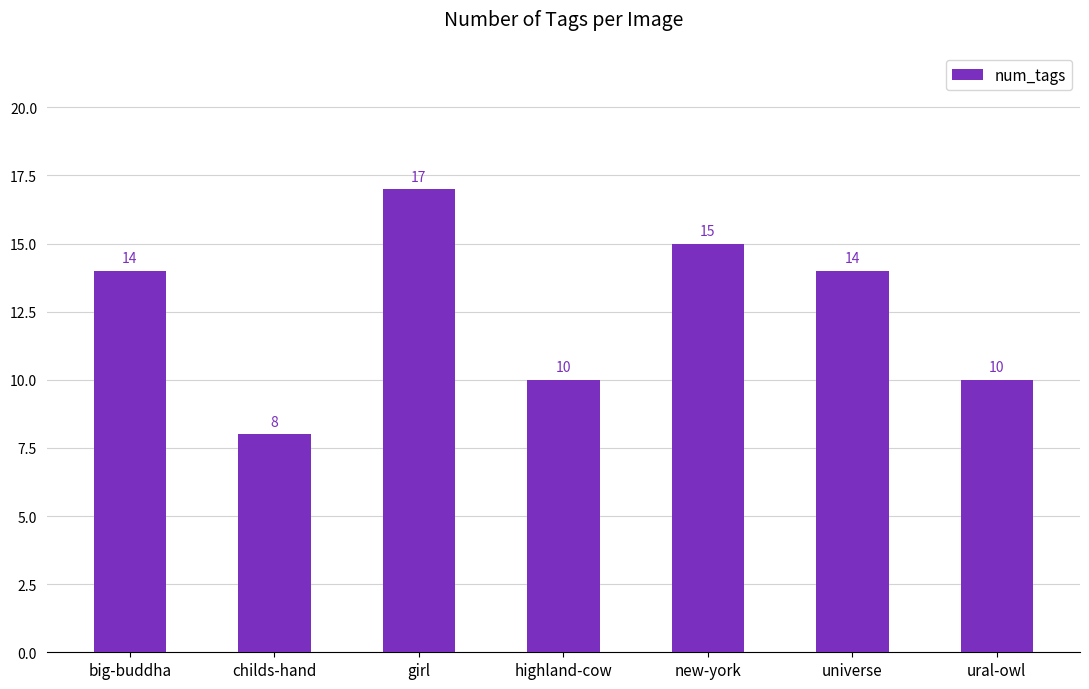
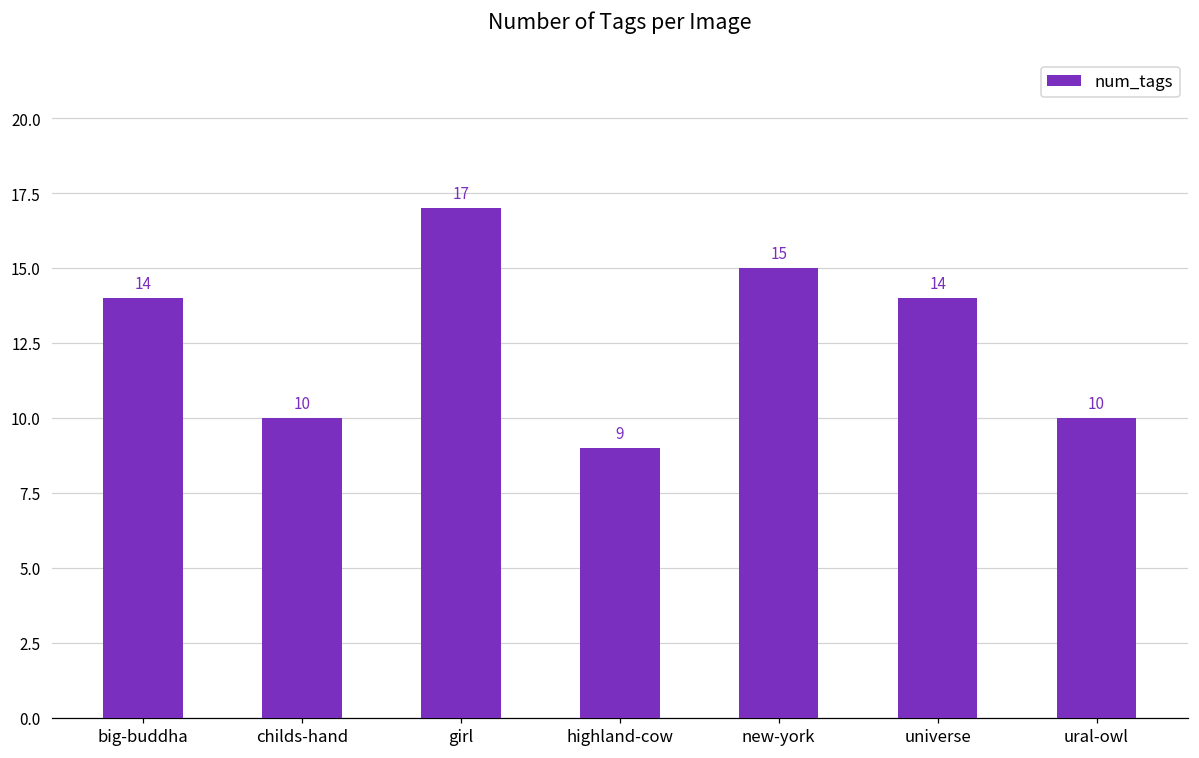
  {
    "big-buddha": 14,
-   "childs-hand": 8,
+   "childs-hand": 10,
    "girl": 17,
-   "highland-cow": 10,
+   "highland-cow": 9,
    "new-york": 15,
    "universe": 14,
    "ural-owl": 10
  }
